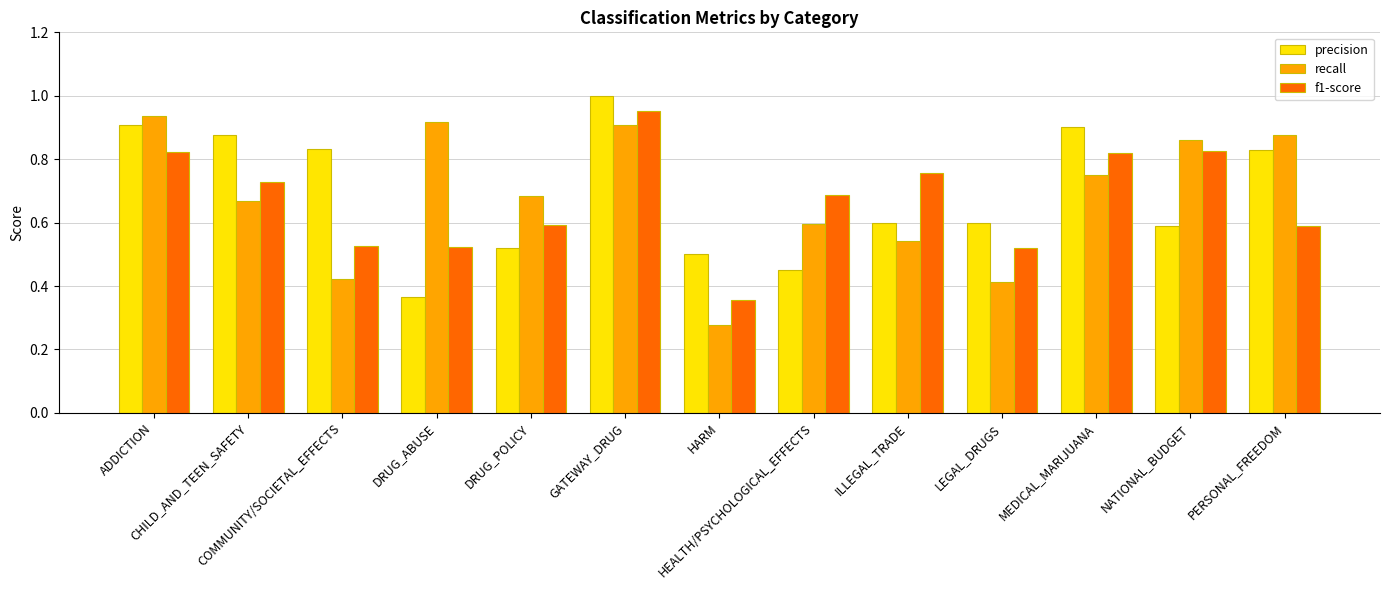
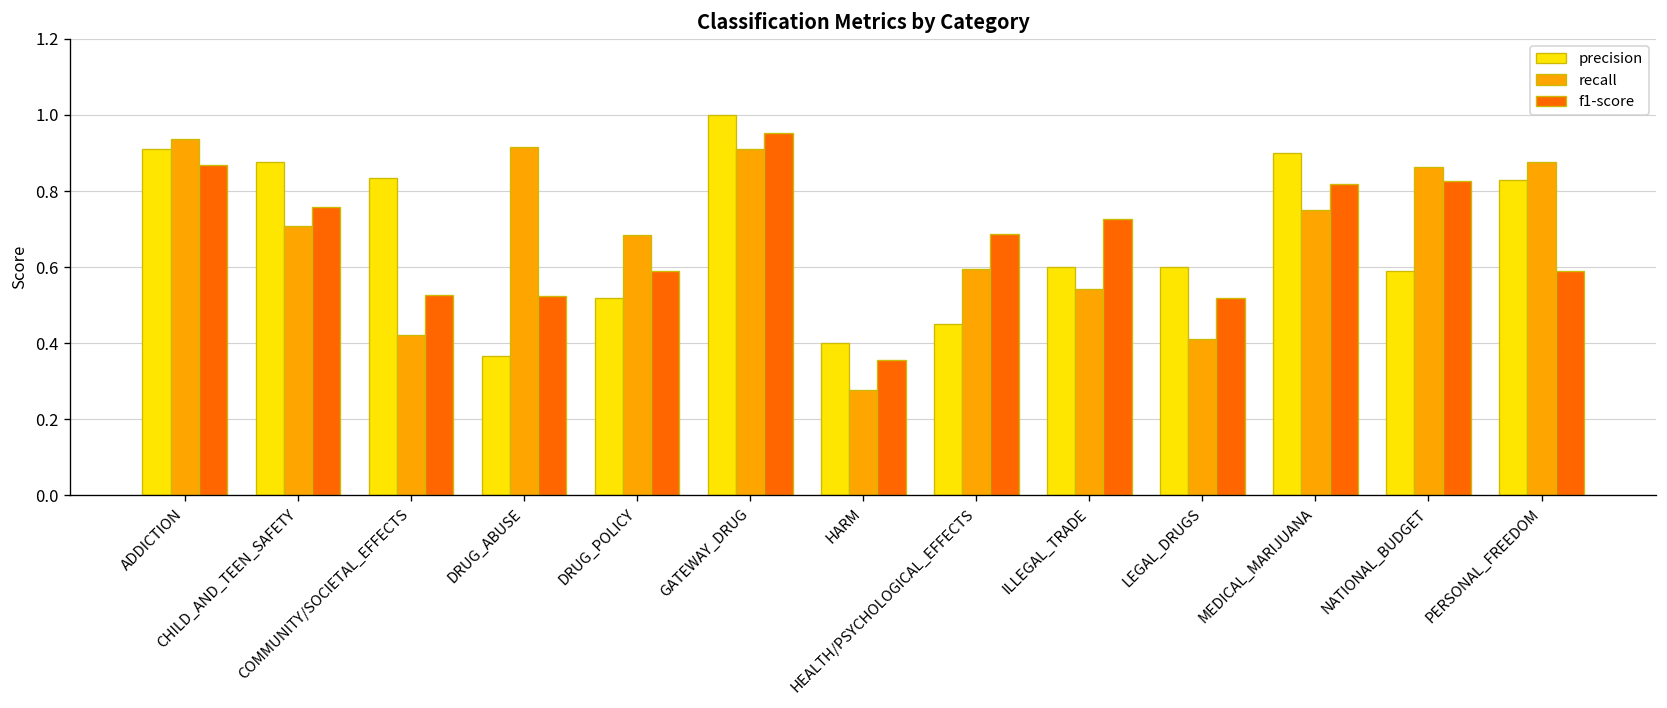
  {
    "precision": {
      "ADDICTION": 0.91,
      "CHILD_AND_TEEN_SAFETY": 0.88,
      "COMMUNITY/SOCIETAL_EFFECTS": 0.83,
      "DRUG_ABUSE": 0.37,
      "DRUG_POLICY": 0.52,
      "GATEWAY_DRUG": 1.0,
-     "HARM": 0.5,
+     "HARM": 0.4,
      "HEALTH/PSYCHOLOGICAL_EFFECTS": 0.45,
      "ILLEGAL_TRADE": 0.6,
      "LEGAL_DRUGS": 0.6,
      "MEDICAL_MARIJUANA": 0.9,
      "NATIONAL_BUDGET": 0.59,
      "PERSONAL_FREEDOM": 0.83
    },
    "recall": {
      "ADDICTION": 0.94,
-     "CHILD_AND_TEEN_SAFETY": 0.67,
+     "CHILD_AND_TEEN_SAFETY": 0.71,
      "COMMUNITY/SOCIETAL_EFFECTS": 0.42,
      "DRUG_ABUSE": 0.92,
      "DRUG_POLICY": 0.68,
      "GATEWAY_DRUG": 0.91,
      "HARM": 0.28,
      "HEALTH/PSYCHOLOGICAL_EFFECTS": 0.59,
      "ILLEGAL_TRADE": 0.54,
      "LEGAL_DRUGS": 0.41,
      "MEDICAL_MARIJUANA": 0.75,
      "NATIONAL_BUDGET": 0.86,
      "PERSONAL_FREEDOM": 0.88
    },
    "f1-score": {
-     "ADDICTION": 0.82,
-     "CHILD_AND_TEEN_SAFETY": 0.73,
+     "ADDICTION": 0.87,
+     "CHILD_AND_TEEN_SAFETY": 0.76,
      "COMMUNITY/SOCIETAL_EFFECTS": 0.53,
      "DRUG_ABUSE": 0.52,
      "DRUG_POLICY": 0.59,
      "GATEWAY_DRUG": 0.95,
      "HARM": 0.36,
      "HEALTH/PSYCHOLOGICAL_EFFECTS": 0.69,
-     "ILLEGAL_TRADE": 0.76,
+     "ILLEGAL_TRADE": 0.73,
      "LEGAL_DRUGS": 0.52,
      "MEDICAL_MARIJUANA": 0.82,
      "NATIONAL_BUDGET": 0.83,
      "PERSONAL_FREEDOM": 0.59
    }
  }
